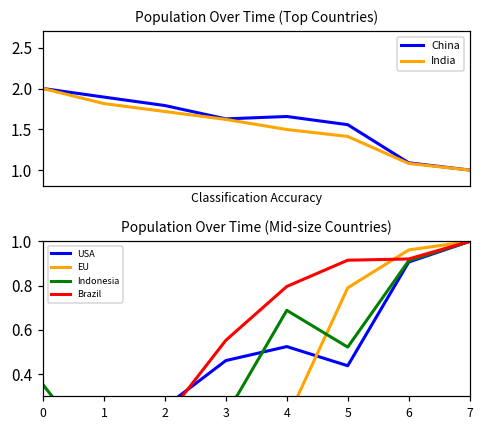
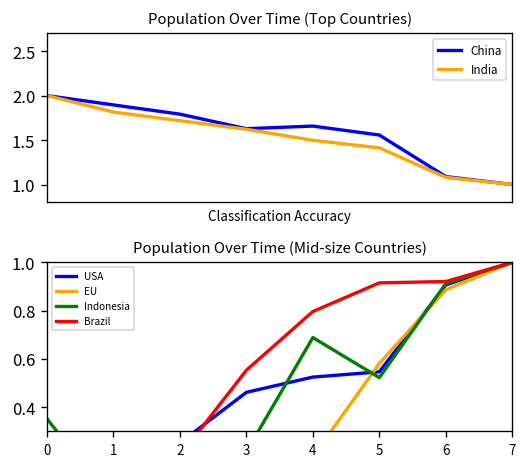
  {
    "Population Over Time (Mid-size Countries)": {
      "USA": {
        "3": 0.46,
        "4": 0.52,
-       "5": 0.44
+       "5": 0.55
      },
      "EU": {
-       "5": 0.79,
-       "6": 0.96
+       "5": 0.58,
+       "6": 0.89
      },
      "Indonesia": {
        "0": 0.35,
        "4": 0.69,
        "5": 0.52
      },
      "Brazil": {
        "3": 0.55,
        "4": 0.80,
        "5": 0.92
      }
    }
  }
